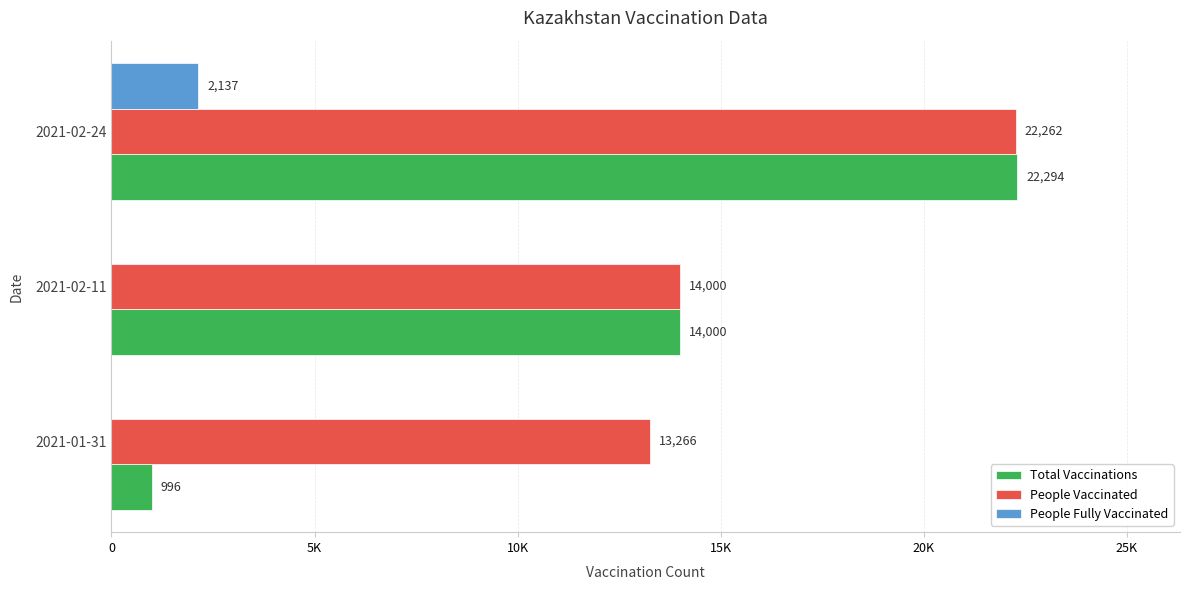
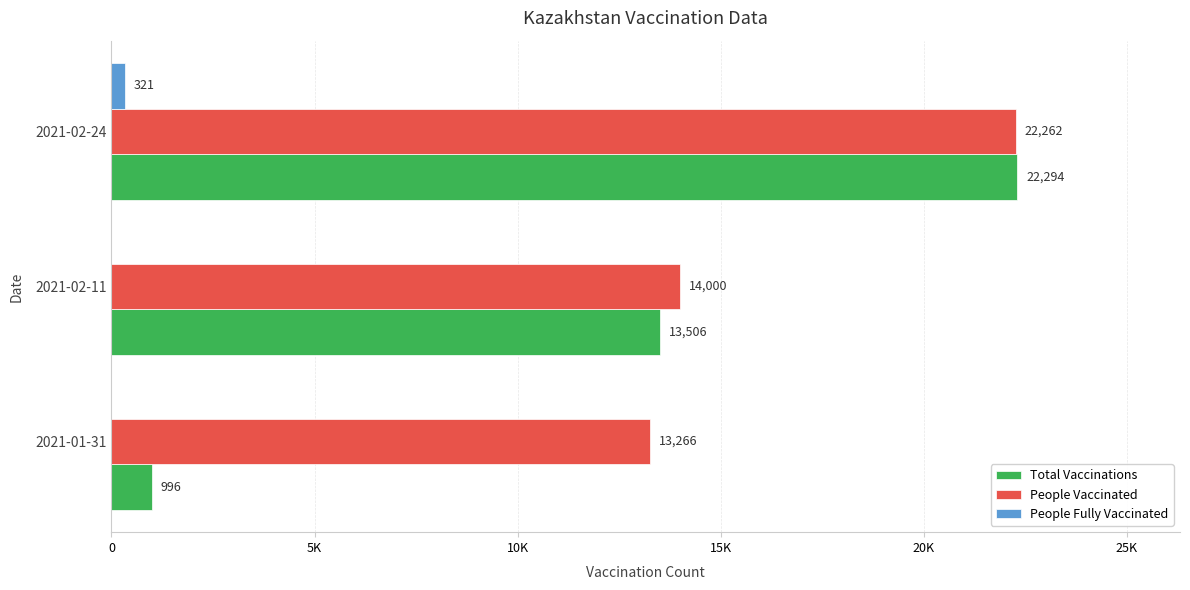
  {
    "Total Vaccinations": {
      "2021-02-24": "22,294",
-     "2021-02-11": "14,000",
+     "2021-02-11": "13,506",
      "2021-01-31": "996"
    },
    "People Vaccinated": {
      "2021-02-24": "22,262",
      "2021-02-11": "14,000",
      "2021-01-31": "13,266"
    },
    "People Fully Vaccinated": {
-     "2021-02-24": "2,137"
+     "2021-02-24": "321"
    }
  }
